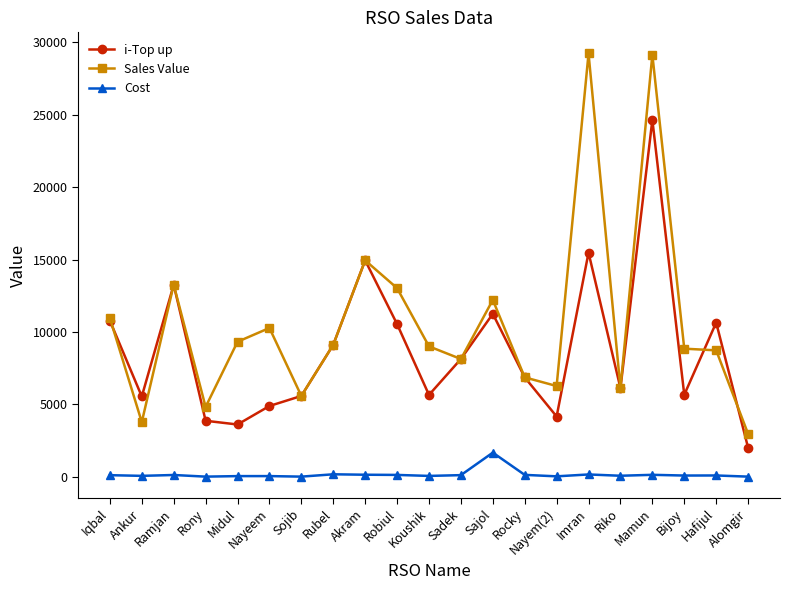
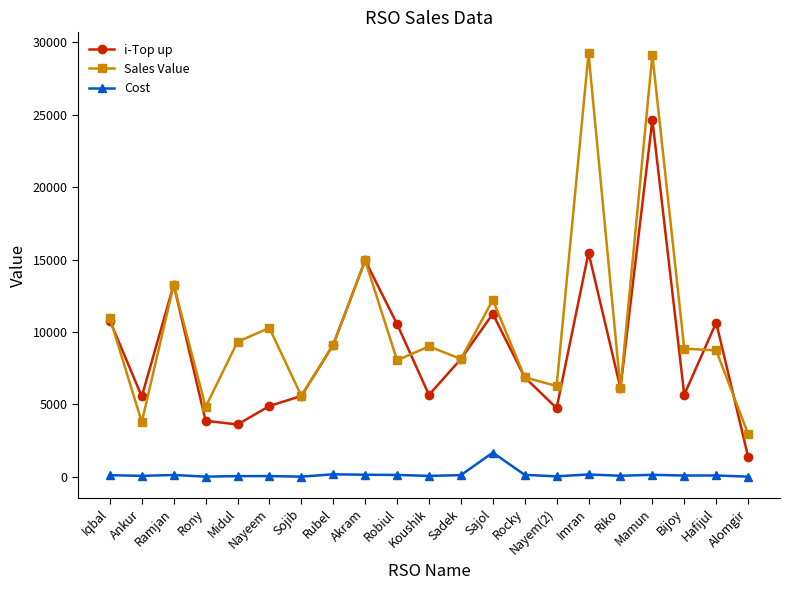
  {
    "i-Top up": {
      "Iqbal": 10800,
      "Ankur": 5500,
      "Rony": 3900,
      "Midul": 3600,
      "Nayeem": 4900,
      "Robiul": 10500,
      "Koushik": 5600,
      "Sajol": 11300,
-     "Nayem(2)": 4200,
+     "Nayem(2)": 4700,
      "Imran": 15500,
      "Mamun": 24600,
      "Bijoy": 5700,
      "Hafijul": 10600,
-     "Alomgir": 2000
+     "Alomgir": 1400
    },
    "Sales Value": {
      "Iqbal": 11000,
      "Ankur": 3800,
      "Rony": 4800,
      "Midul": 9300,
      "Nayeem": 10300,
-     "Robiul": 13000,
+     "Robiul": 8000,
      "Koushik": 9000,
      "Sajol": 12200,
      "Nayem(2)": 6300,
      "Imran": 29200,
      "Mamun": 29200,
      "Bijoy": 8800,
      "Hafijul": 8700,
      "Alomgir": 3000
    },
    "Cost": {
      "Iqbal": 100,
      "Ankur": 100,
      "Ramjan": 100,
      "Rony": 0,
      "Midul": 0,
      "Nayeem": 0,
      "Sojib": 0,
      "Rubel": 200,
      "Akram": 100,
      "Robiul": 100,
      "Koushik": 0,
      "Sadek": 100,
      "Sajol": 1700,
      "Rocky": 100,
      "Nayem(2)": 0,
      "Imran": 200,
      "Riko": 100,
      "Mamun": 100,
      "Bijoy": 100,
      "Hafijul": 100,
      "Alomgir": 0
    }
  }
